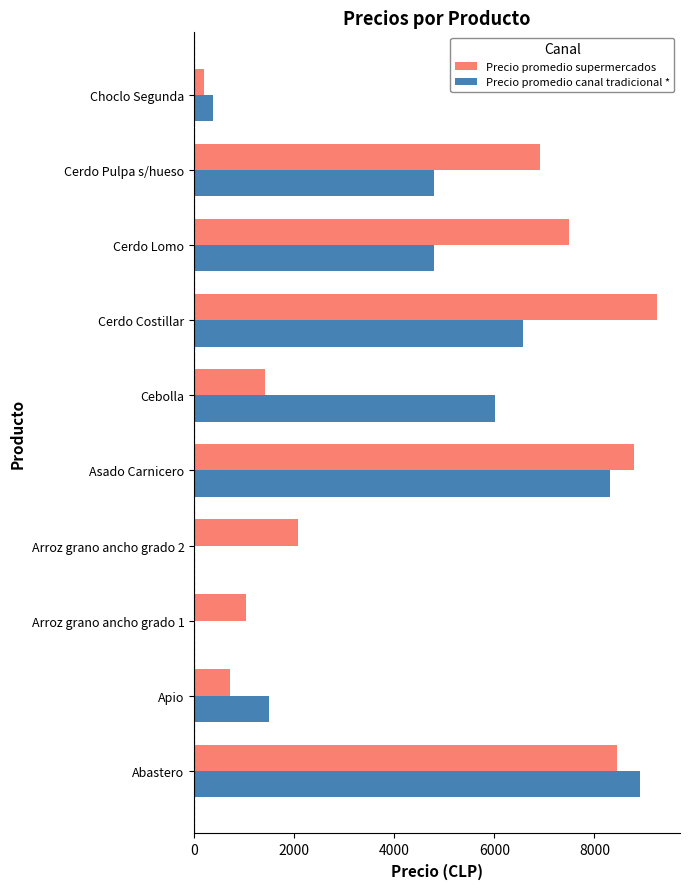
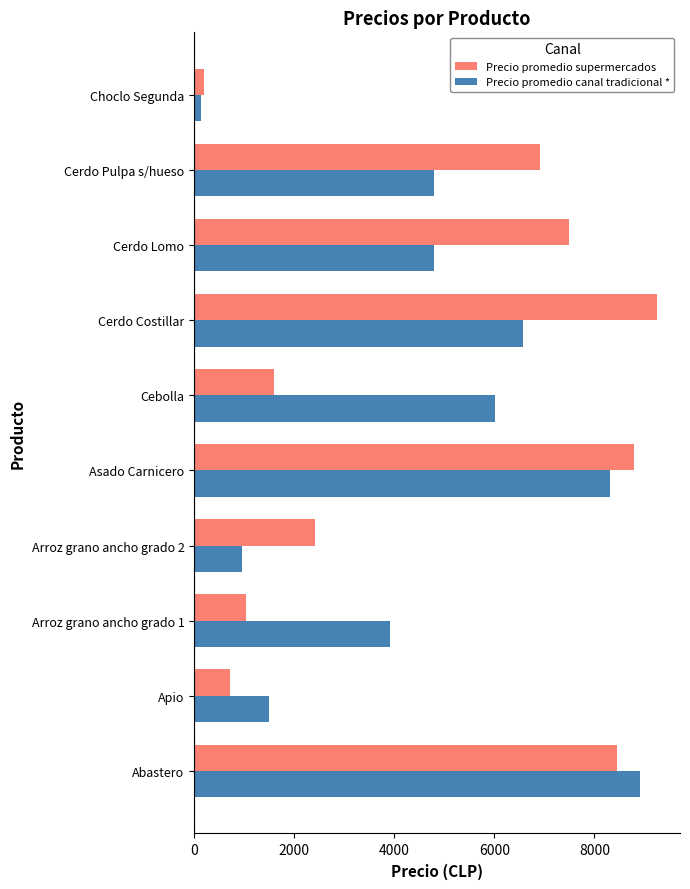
  {
    "Precio promedio supermercados": {
      "Choclo Segunda": 200,
      "Cerdo Pulpa s/hueso": 6900,
      "Cerdo Lomo": 7500,
      "Cerdo Costillar": 9200,
-     "Cebolla": 1400,
+     "Cebolla": 1600,
      "Asado Carnicero": 8800,
-     "Arroz grano ancho grado 2": 2100,
+     "Arroz grano ancho grado 2": 2400,
      "Arroz grano ancho grado 1": 1000,
      "Apio": 700,
      "Abastero": 8400
    },
    "Precio promedio canal tradicional *": {
-     "Choclo Segunda": 400,
+     "Choclo Segunda": 100,
      "Cerdo Pulpa s/hueso": 4800,
      "Cerdo Lomo": 4800,
      "Cerdo Costillar": 6600,
      "Cebolla": 6000,
      "Asado Carnicero": 8300,
-     "Arroz grano ancho grado 2": 0,
-     "Arroz grano ancho grado 1": 0,
+     "Arroz grano ancho grado 2": 1000,
+     "Arroz grano ancho grado 1": 3900,
      "Apio": 1500,
      "Abastero": 8900
    }
  }
